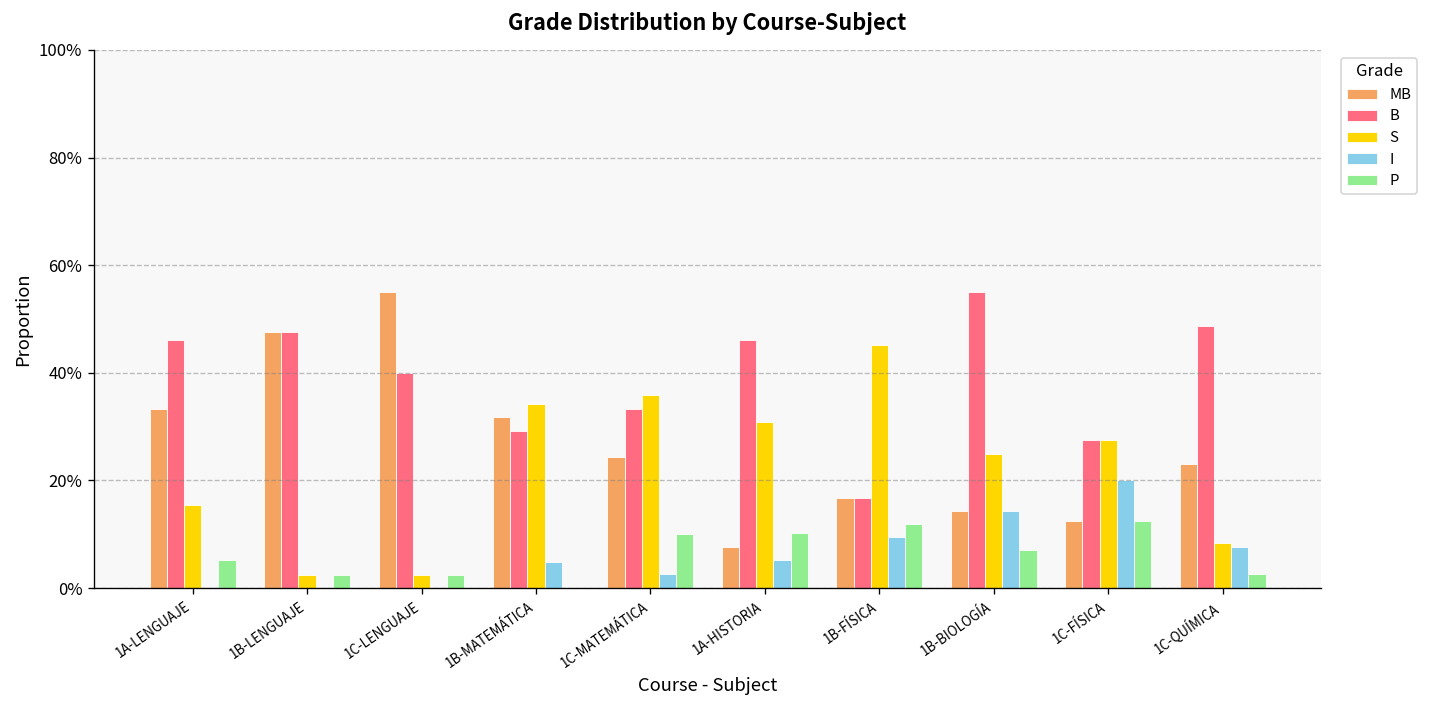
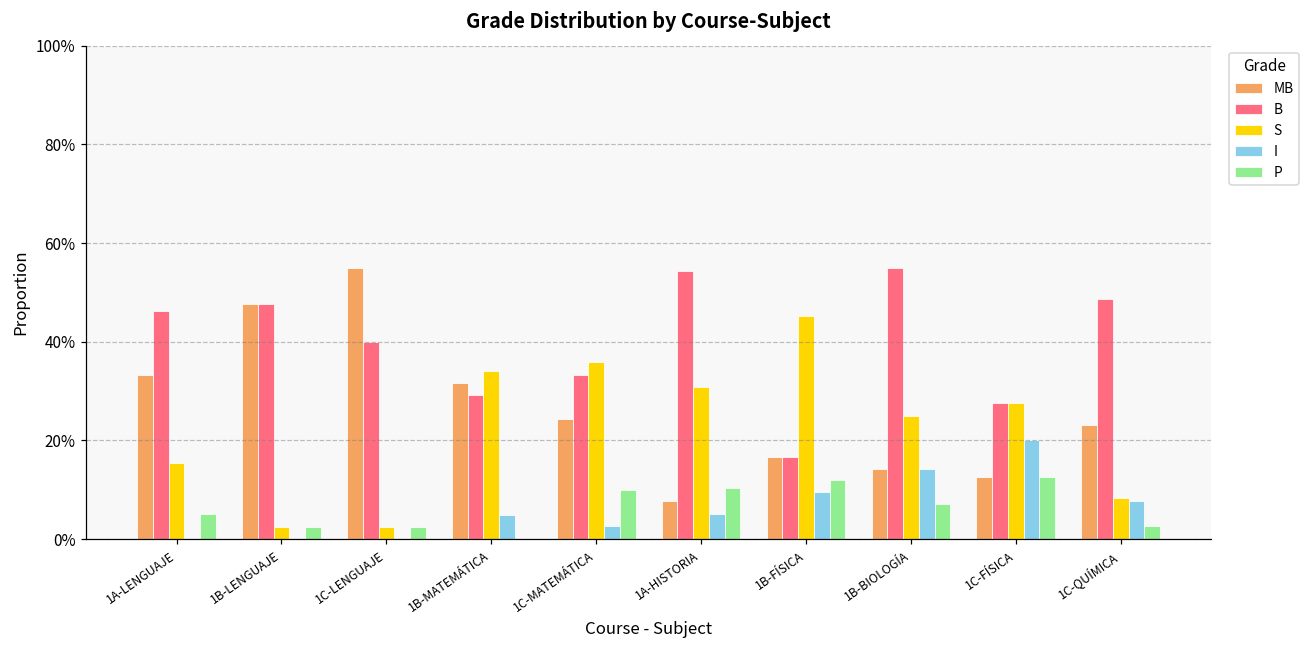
  {
    "MB": {
      "1A-LENGUAJE": "33%",
      "1B-LENGUAJE": "48%",
      "1C-LENGUAJE": "55%",
      "1B-MATEMÁTICA": "32%",
      "1C-MATEMÁTICA": "24%",
      "1A-HISTORIA": "8%",
      "1B-FÍSICA": "17%",
      "1B-BIOLOGÍA": "14%",
      "1C-FÍSICA": "13%",
      "1C-QUÍMICA": "23%"
    },
    "B": {
      "1A-LENGUAJE": "46%",
      "1B-LENGUAJE": "48%",
      "1C-LENGUAJE": "40%",
      "1B-MATEMÁTICA": "29%",
      "1C-MATEMÁTICA": "33%",
-     "1A-HISTORIA": "46%",
+     "1A-HISTORIA": "54%",
      "1B-FÍSICA": "17%",
      "1B-BIOLOGÍA": "55%",
      "1C-FÍSICA": "28%",
      "1C-QUÍMICA": "49%"
    },
    "S": {
      "1A-LENGUAJE": "15%",
      "1B-LENGUAJE": "2%",
      "1C-LENGUAJE": "3%",
      "1B-MATEMÁTICA": "34%",
      "1C-MATEMÁTICA": "36%",
      "1A-HISTORIA": "31%",
      "1B-FÍSICA": "45%",
      "1B-BIOLOGÍA": "25%",
      "1C-FÍSICA": "28%",
      "1C-QUÍMICA": "8%"
    },
    "I": {
      "1A-LENGUAJE": "0%",
      "1B-LENGUAJE": "0%",
      "1C-LENGUAJE": "0%",
      "1B-MATEMÁTICA": "5%",
      "1C-MATEMÁTICA": "3%",
      "1A-HISTORIA": "5%",
      "1B-FÍSICA": "10%",
      "1B-BIOLOGÍA": "14%",
      "1C-FÍSICA": "20%",
      "1C-QUÍMICA": "8%"
    },
    "P": {
      "1A-LENGUAJE": "5%",
      "1B-LENGUAJE": "2%",
      "1C-LENGUAJE": "3%",
      "1B-MATEMÁTICA": "0%",
      "1C-MATEMÁTICA": "10%",
      "1A-HISTORIA": "10%",
      "1B-FÍSICA": "12%",
      "1B-BIOLOGÍA": "7%",
      "1C-FÍSICA": "13%",
      "1C-QUÍMICA": "3%"
    }
  }
